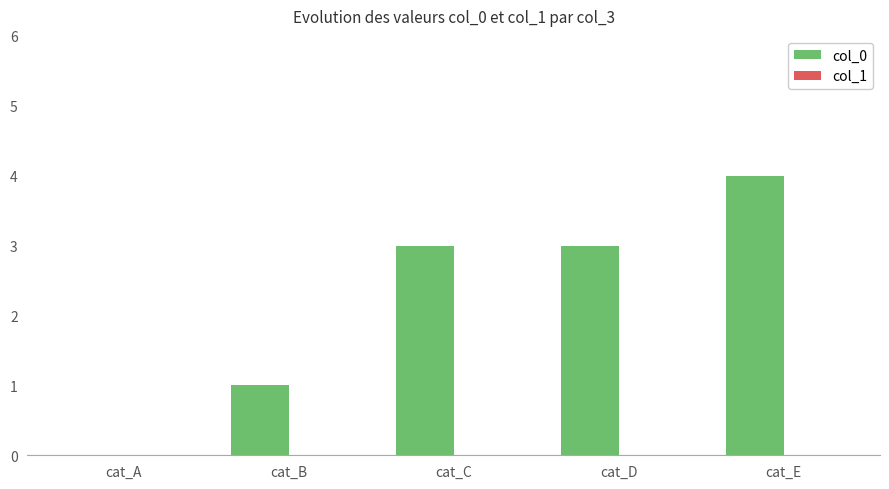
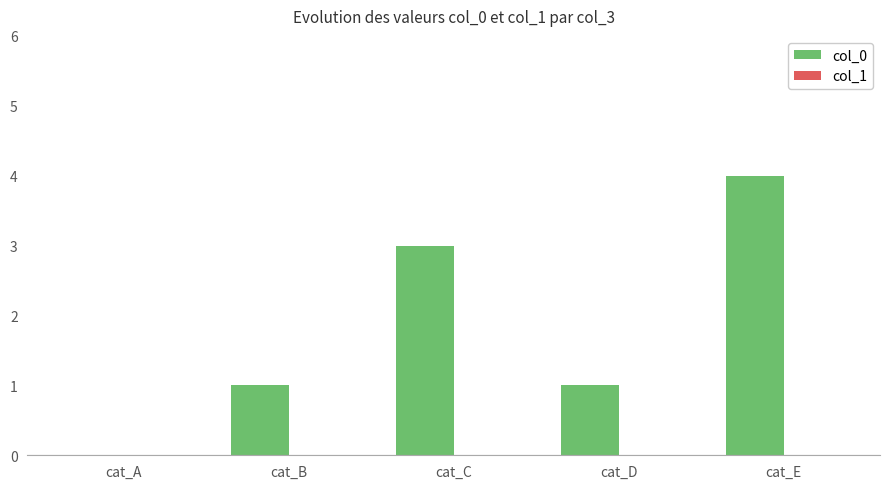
  {
    "col_0": {
      "cat_A": 0,
      "cat_B": 1,
      "cat_C": 3,
-     "cat_D": 3,
+     "cat_D": 1,
      "cat_E": 4
    },
    "col_1": {
      "cat_A": 0,
      "cat_B": 0,
      "cat_C": 0,
      "cat_D": 0,
      "cat_E": 0
    }
  }
